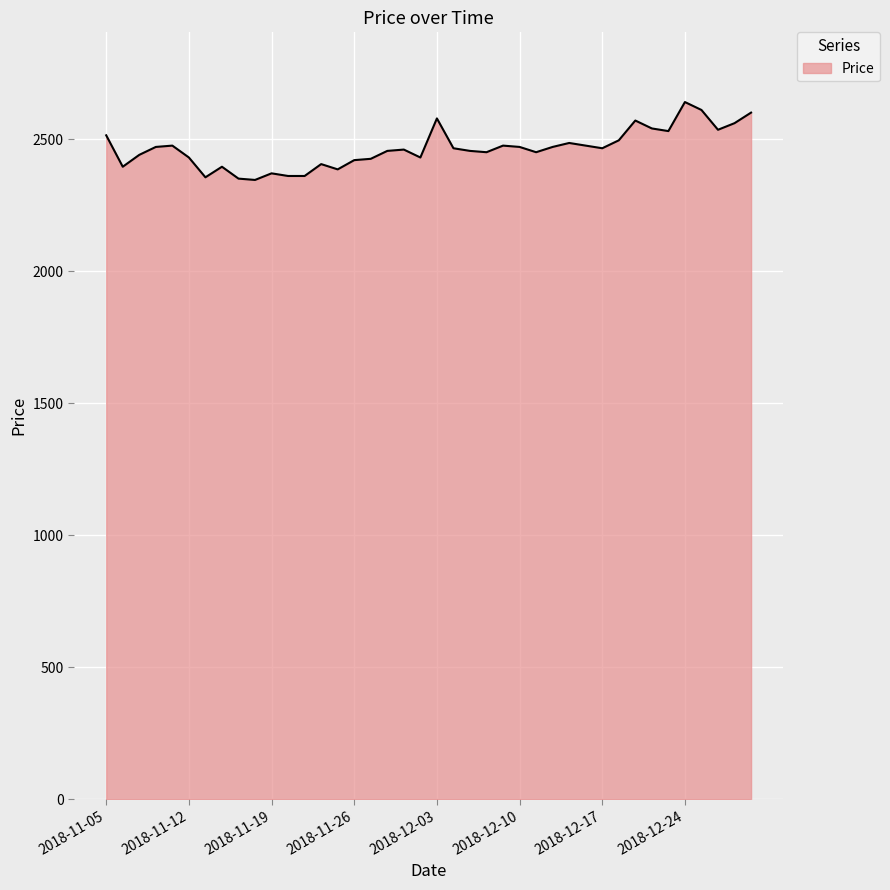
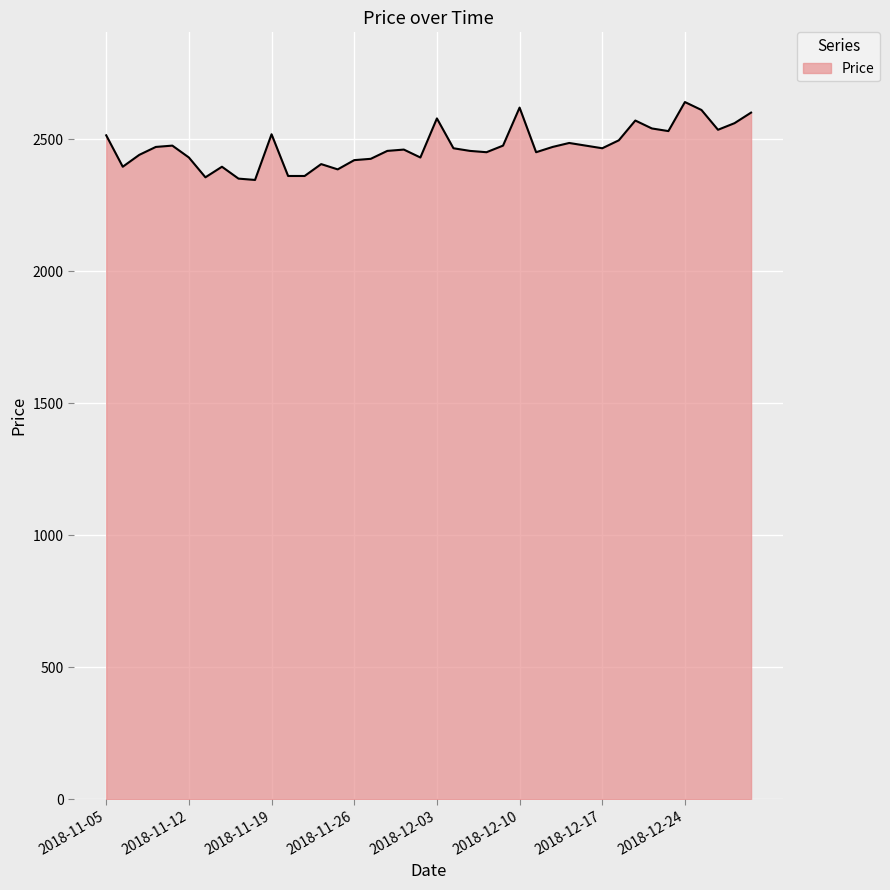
  {
    "2018-11-05": 2510,
    "2018-11-12": 2430,
-   "2018-11-19": 2370,
+   "2018-11-19": 2520,
    "2018-11-26": 2420,
    "2018-12-03": 2580,
-   "2018-12-10": 2470,
+   "2018-12-10": 2620,
    "2018-12-17": 2470,
    "2018-12-24": 2640
  }
